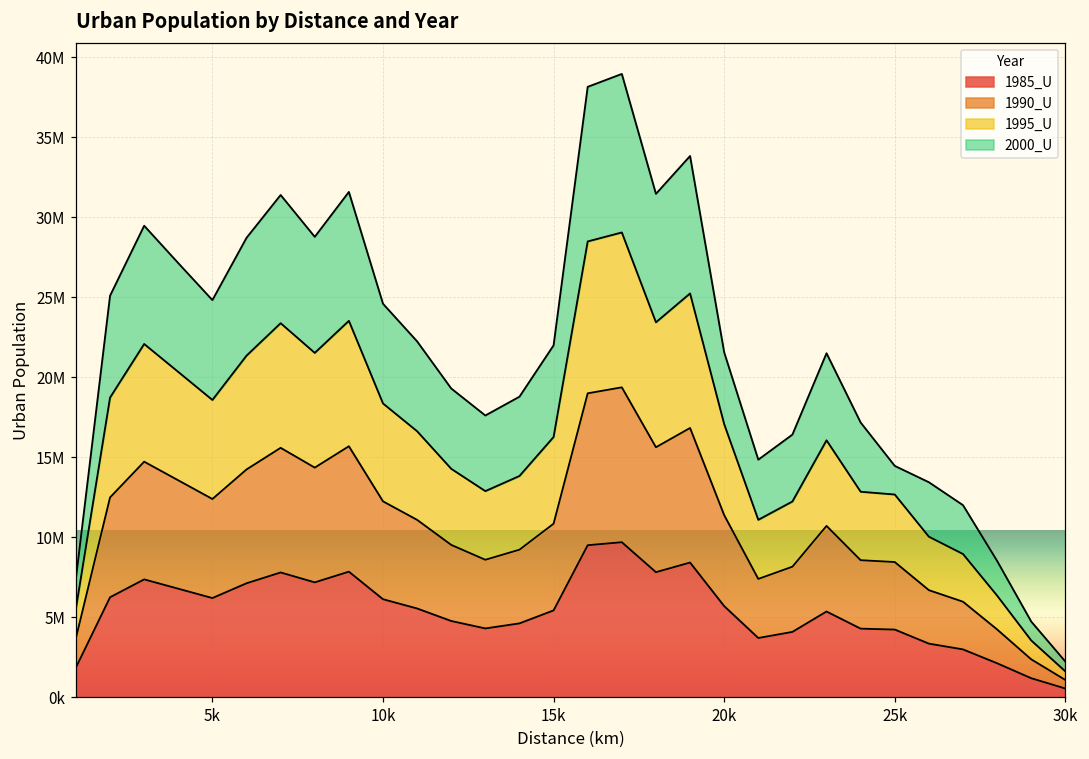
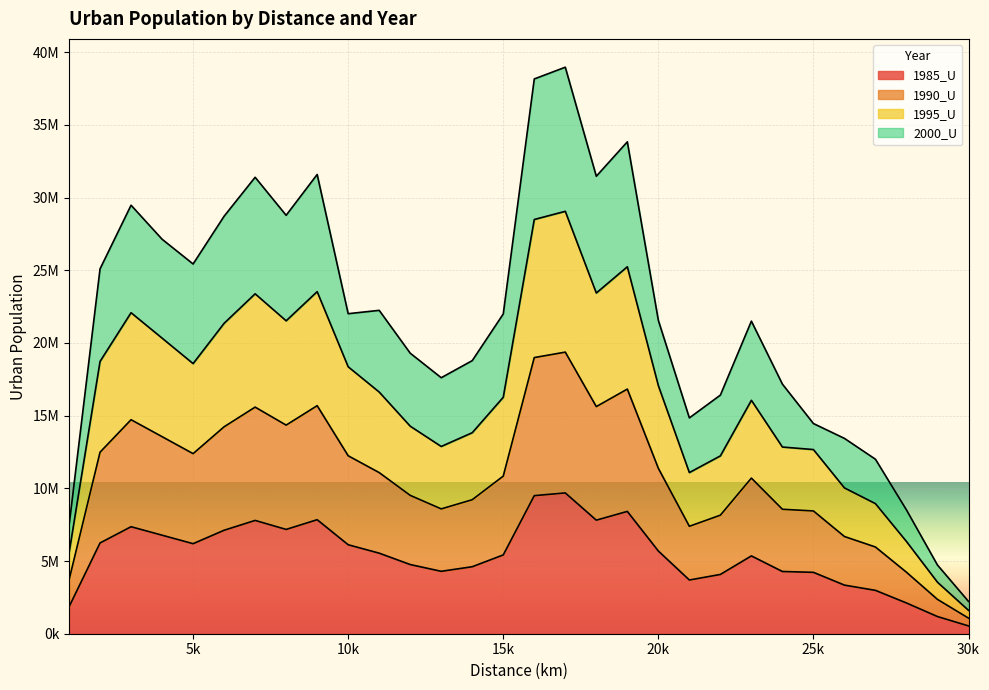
  {
    "1995_U": {
      "5k": 6200000,
      "10k": 6100000,
      "15k": 5400000,
      "20k": 5700000,
      "25k": 4200000,
      "30k": 500000
    },
    "2000_U": {
-     "5k": 6200000,
-     "10k": 6200000,
+     "5k": 6900000,
+     "10k": 3700000,
      "15k": 5700000,
      "20k": 4500000,
      "25k": 1800000,
      "30k": 600000
    }
  }
